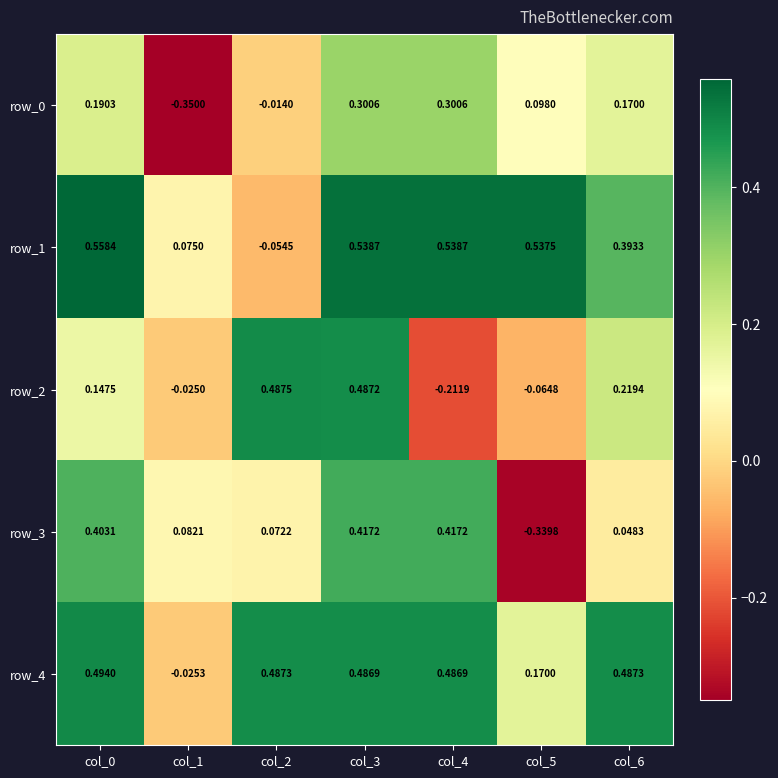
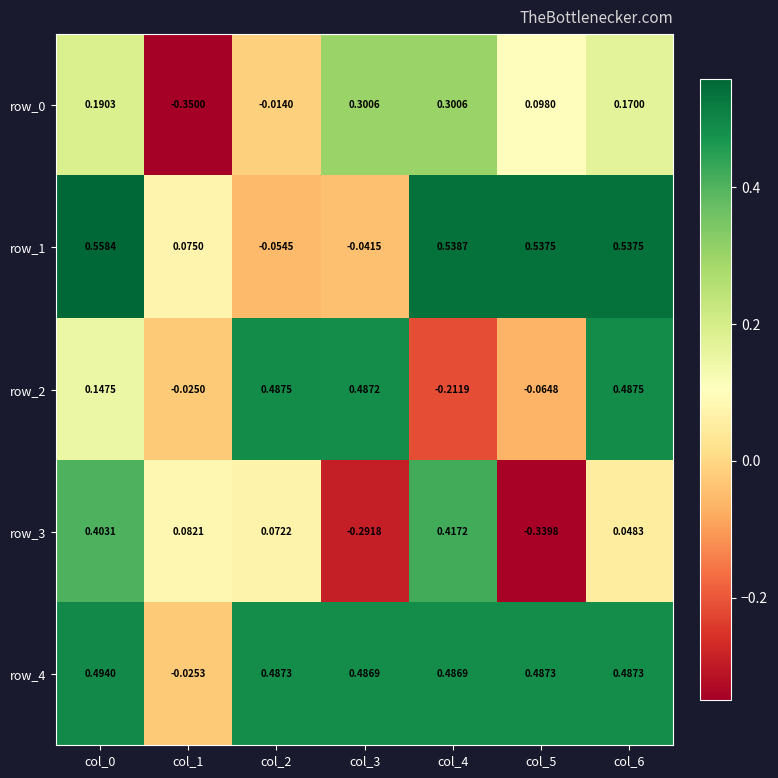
  {
    "row_0": {
      "col_0": 0.1903,
      "col_1": -0.3500,
      "col_2": -0.0140,
      "col_3": 0.3006,
      "col_4": 0.3006,
      "col_5": 0.0980,
      "col_6": 0.1700
    },
    "row_1": {
      "col_0": 0.5584,
      "col_1": 0.0750,
      "col_2": -0.0545,
-     "col_3": 0.5387,
+     "col_3": -0.0415,
      "col_4": 0.5387,
      "col_5": 0.5375,
-     "col_6": 0.3933
+     "col_6": 0.5375
    },
    "row_2": {
      "col_0": 0.1475,
      "col_1": -0.0250,
      "col_2": 0.4875,
      "col_3": 0.4872,
      "col_4": -0.2119,
      "col_5": -0.0648,
-     "col_6": 0.2194
+     "col_6": 0.4875
    },
    "row_3": {
      "col_0": 0.4031,
      "col_1": 0.0821,
      "col_2": 0.0722,
-     "col_3": 0.4172,
+     "col_3": -0.2918,
      "col_4": 0.4172,
      "col_5": -0.3398,
      "col_6": 0.0483
    },
    "row_4": {
      "col_0": 0.4940,
      "col_1": -0.0253,
      "col_2": 0.4873,
      "col_3": 0.4869,
      "col_4": 0.4869,
-     "col_5": 0.1700,
+     "col_5": 0.4873,
      "col_6": 0.4873
    }
  }
